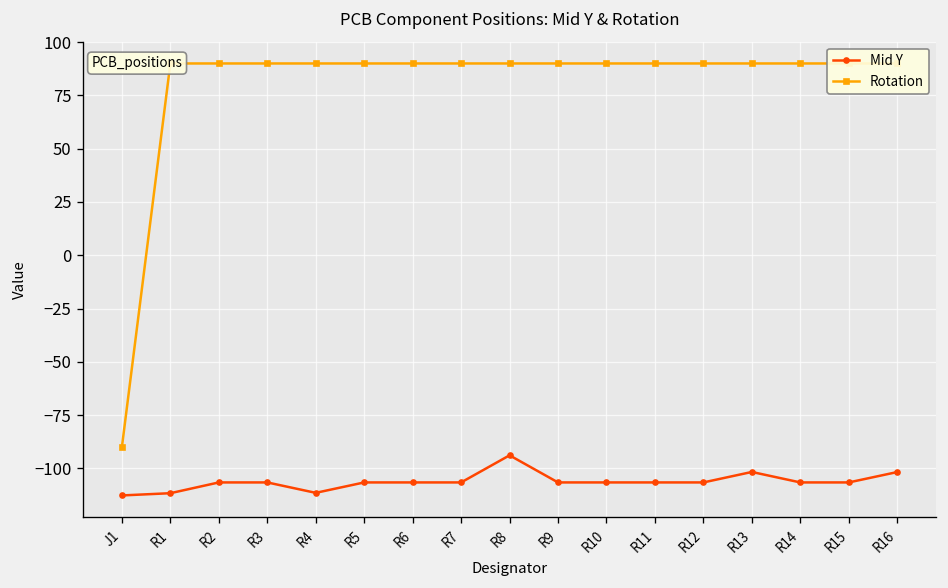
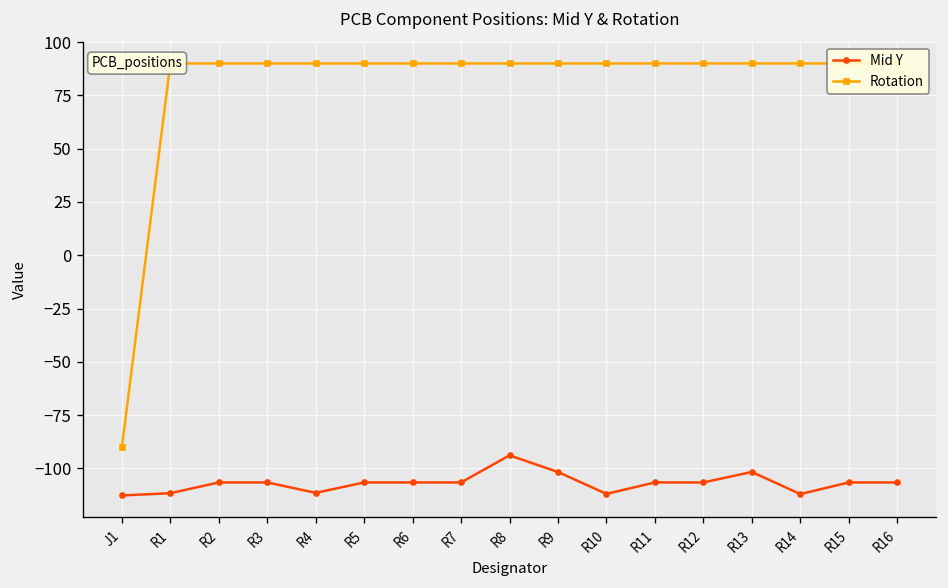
  {
    "Mid Y": {
      "J1": -113,
      "R1": -112,
      "R2": -107,
      "R3": -107,
      "R4": -111,
      "R5": -107,
      "R6": -107,
      "R7": -107,
      "R8": -94,
-     "R9": -107,
-     "R10": -107,
+     "R9": -102,
+     "R10": -112,
      "R11": -107,
      "R12": -107,
      "R13": -102,
-     "R14": -107,
+     "R14": -112,
      "R15": -107,
-     "R16": -102
+     "R16": -107
    },
    "Rotation": {
      "J1": -90,
      "R2": 90,
      "R3": 90,
      "R4": 90,
      "R5": 90,
      "R6": 90,
      "R7": 90,
      "R8": 90,
      "R9": 90,
      "R10": 90,
      "R11": 90,
      "R12": 90,
      "R13": 90,
      "R14": 90
    }
  }
